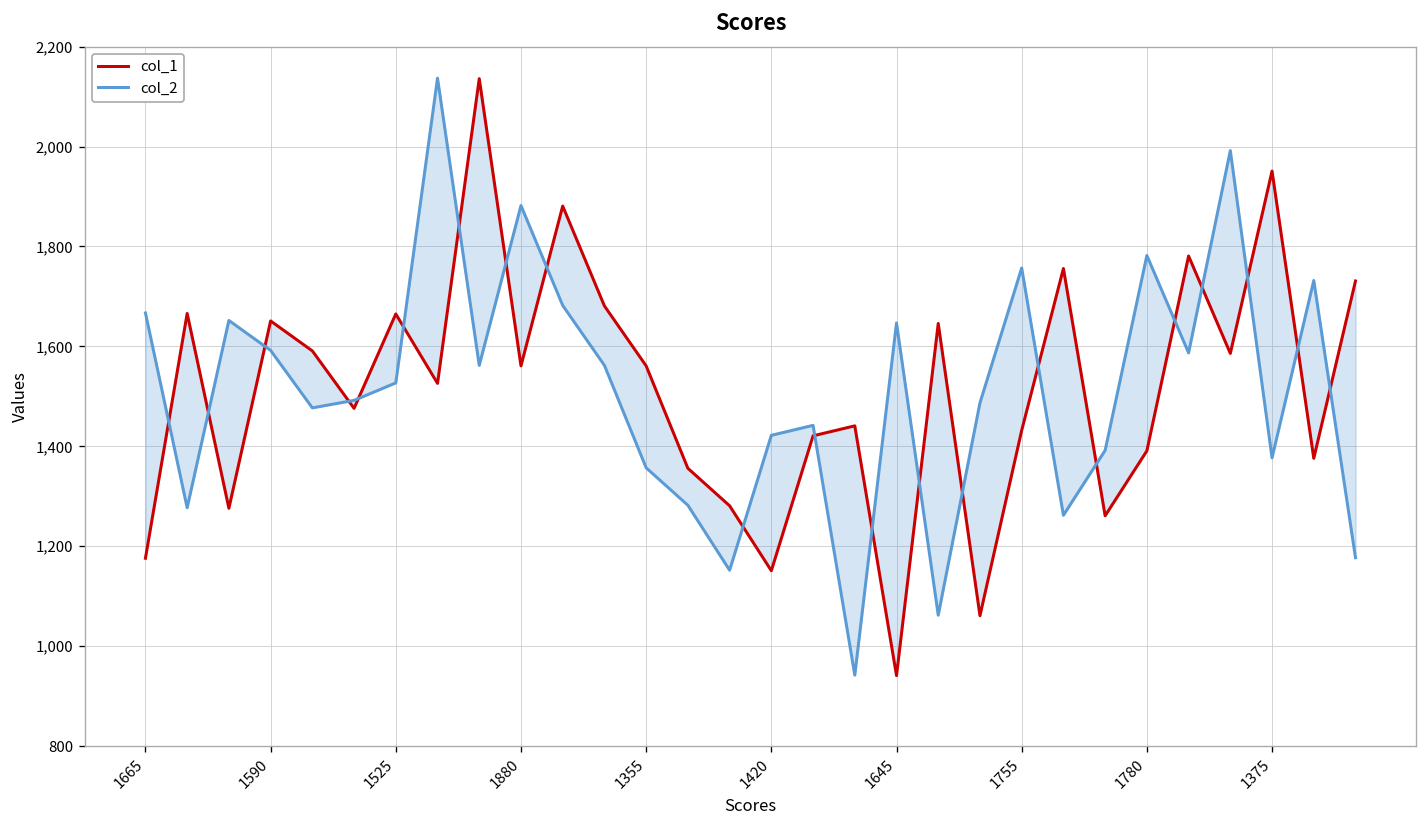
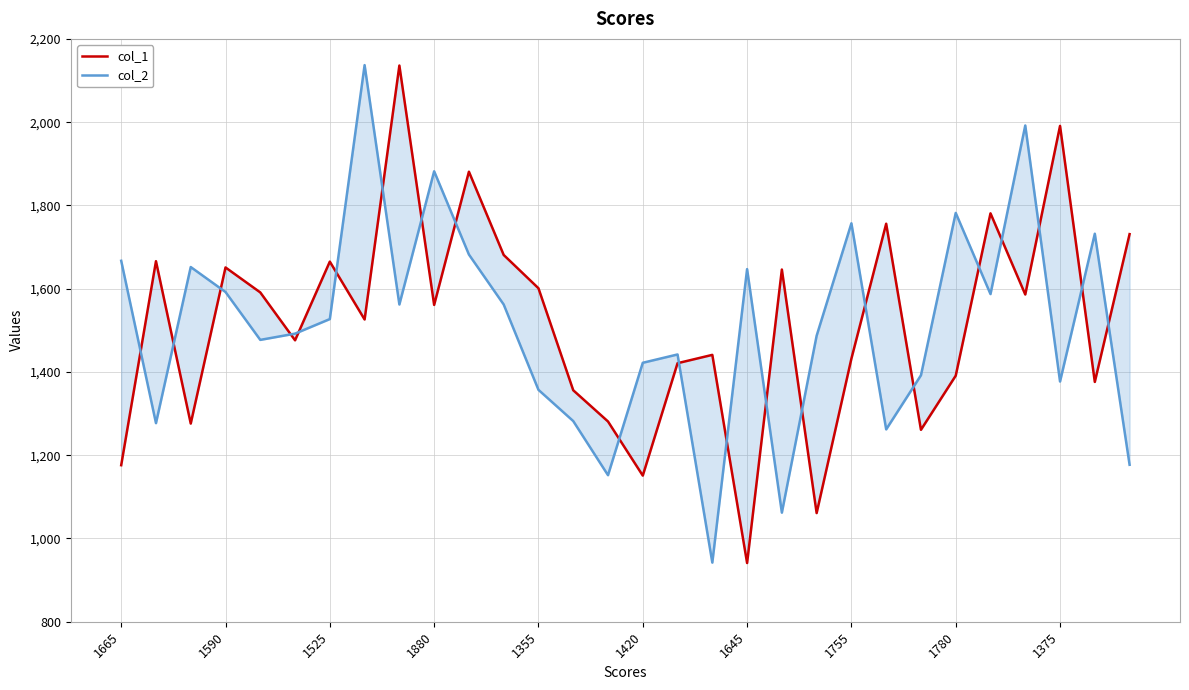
  {
    "col_1": {
      "1665": "1,180",
      "1880": "1,560",
-     "1355": "1,560",
+     "1355": "1,600",
      "1420": "1,150",
      "1645": "940",
      "1755": "1,430",
      "1780": "1,390",
-     "1375": "1,950"
+     "1375": "1,990"
    }
  }
